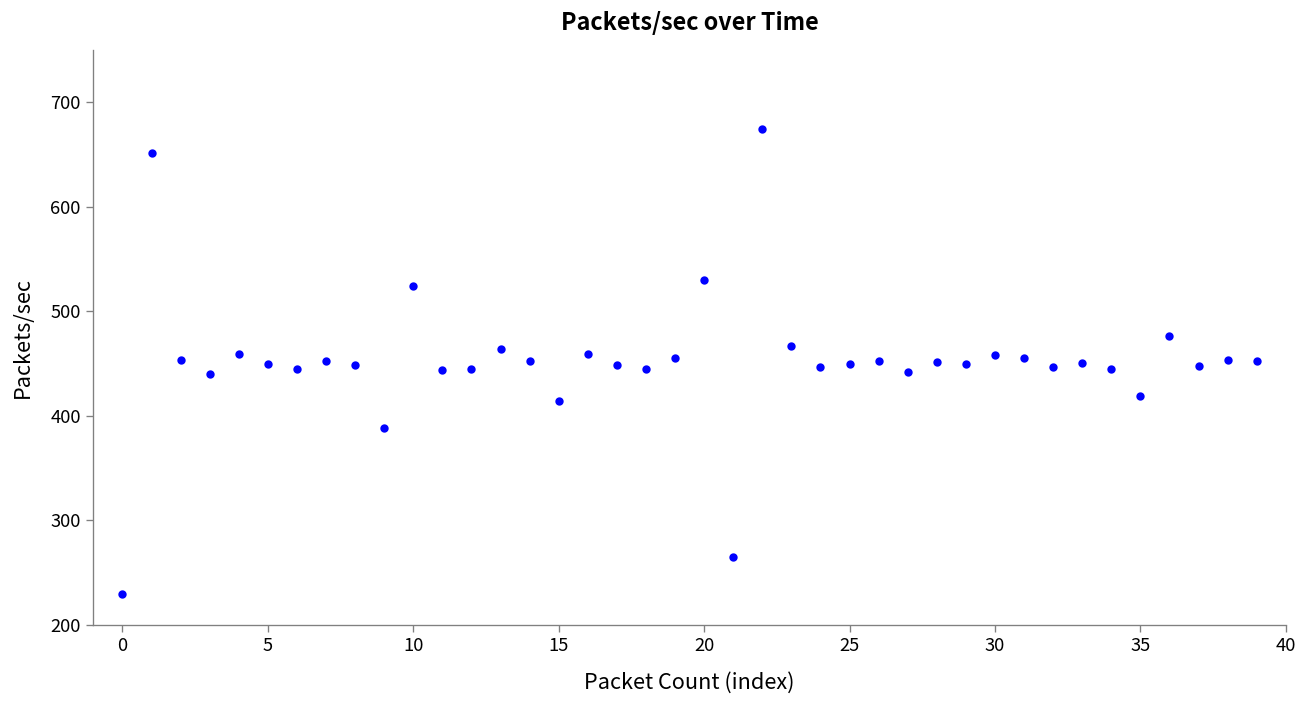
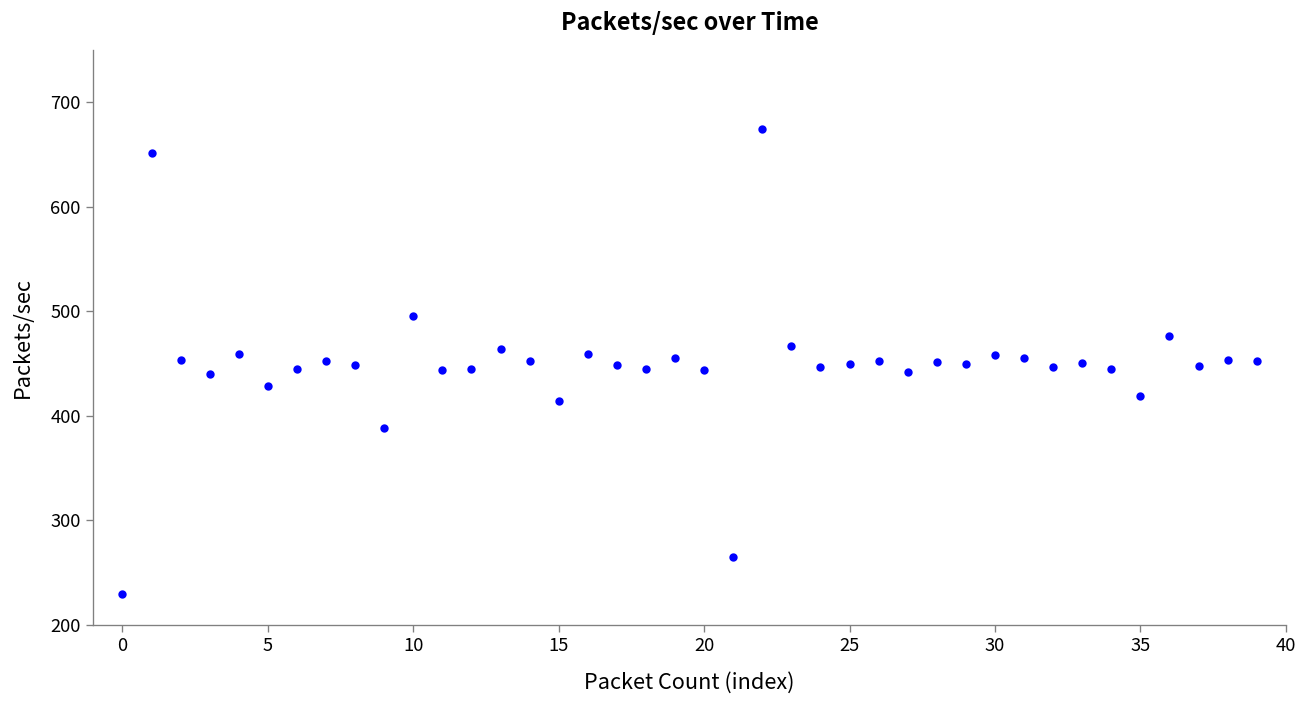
  {
    "0": 230,
-   "5": 450,
-   "10": 520,
+   "5": 430,
+   "10": 500,
    "15": 410,
-   "20": 530,
+   "20": 440,
    "25": 450,
    "30": 460,
    "35": 420
  }
